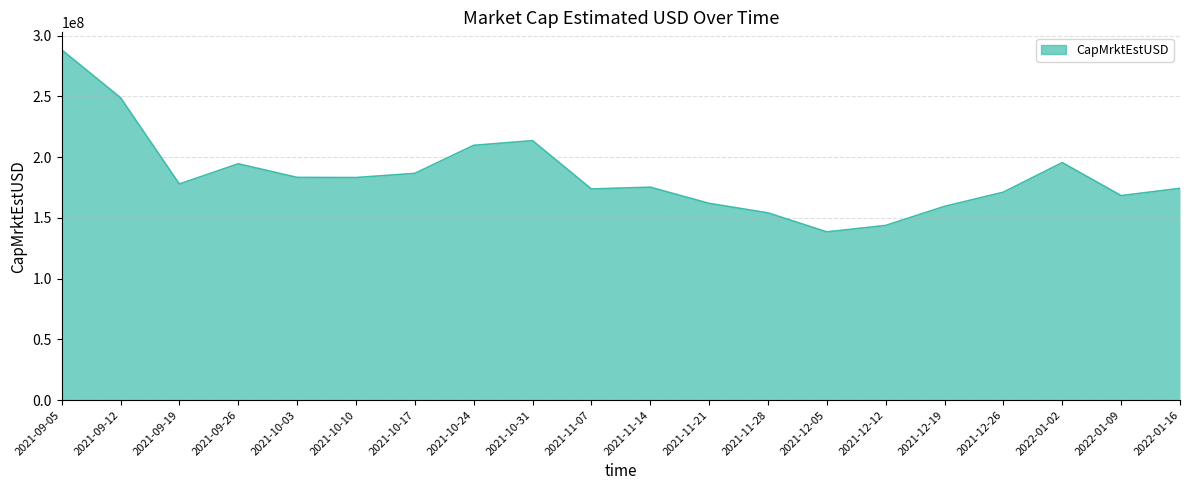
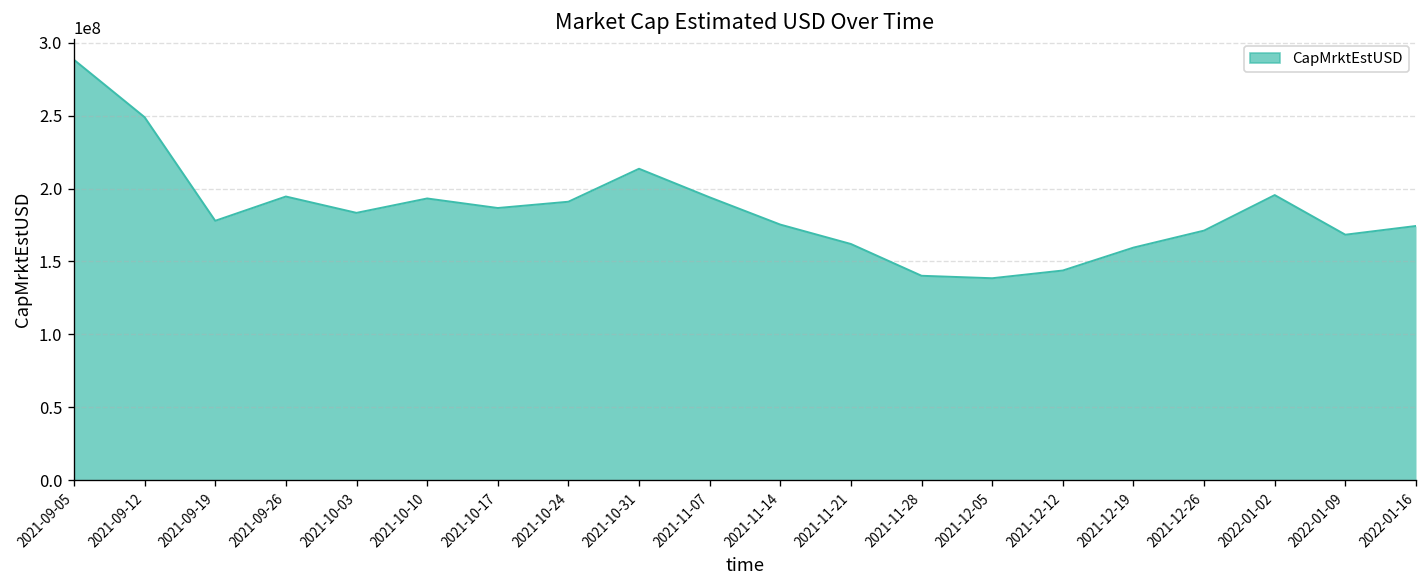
  {
    "2021-09-05": 288000000,
    "2021-09-12": 249000000,
    "2021-09-19": 178000000,
    "2021-09-26": 195000000,
    "2021-10-03": 183000000,
-   "2021-10-10": 183000000,
+   "2021-10-10": 193000000,
    "2021-10-17": 187000000,
-   "2021-10-24": 210000000,
+   "2021-10-24": 191000000,
    "2021-10-31": 214000000,
-   "2021-11-07": 174000000,
+   "2021-11-07": 194000000,
    "2021-11-14": 175000000,
    "2021-11-21": 162000000,
-   "2021-11-28": 154000000,
+   "2021-11-28": 140000000,
    "2021-12-05": 138000000,
    "2021-12-12": 144000000,
    "2021-12-19": 160000000,
    "2021-12-26": 171000000,
    "2022-01-02": 196000000,
    "2022-01-09": 168000000,
    "2022-01-16": 174000000
  }
